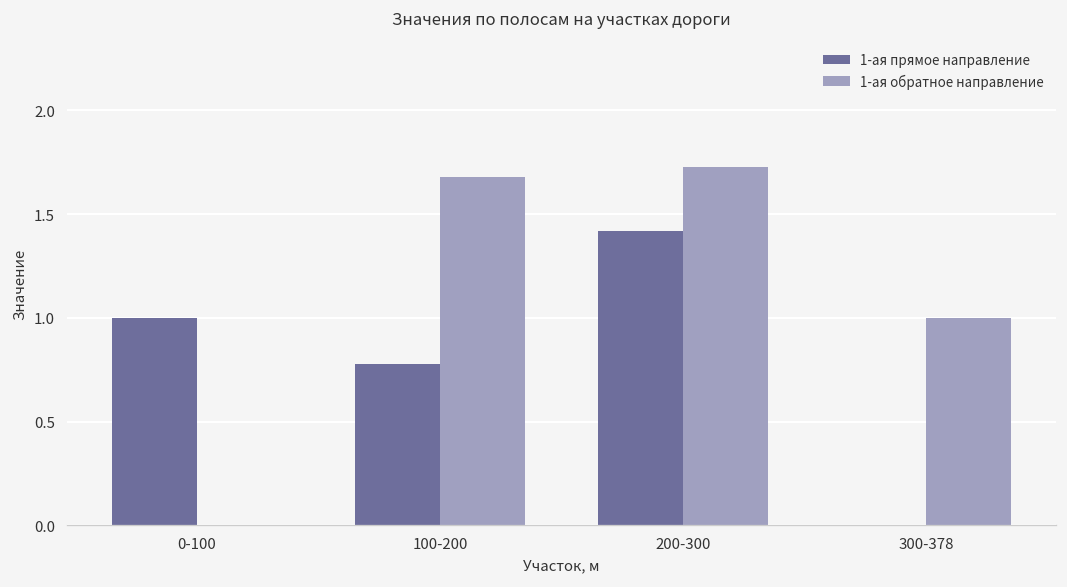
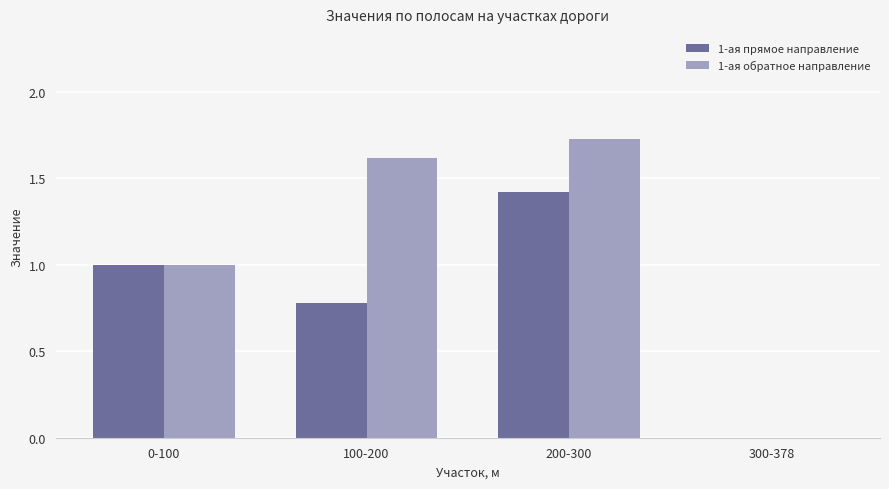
  {
    "1-ая прямое направление": {
      "0-100": 1.00,
      "100-200": 0.78,
      "200-300": 1.42,
      "300-378": 0.00
    },
    "1-ая обратное направление": {
-     "0-100": 0,
-     "100-200": 1.68,
+     "0-100": 1,
+     "100-200": 1.62,
      "200-300": 1.73,
-     "300-378": 1
+     "300-378": 0
    }
  }
